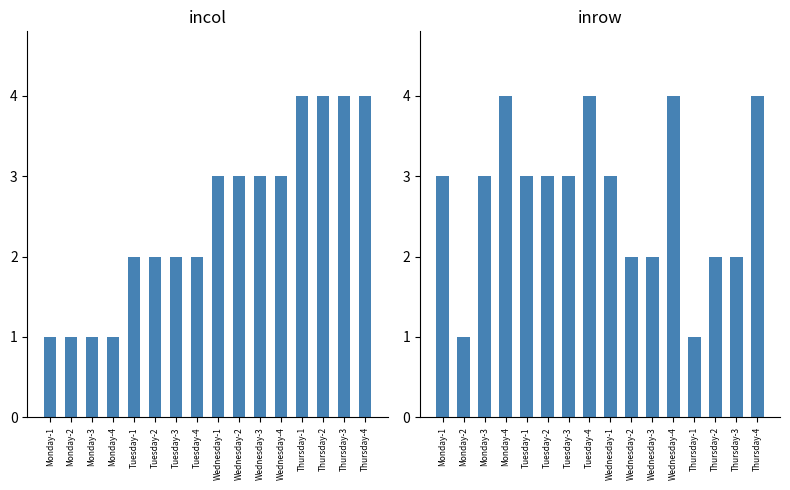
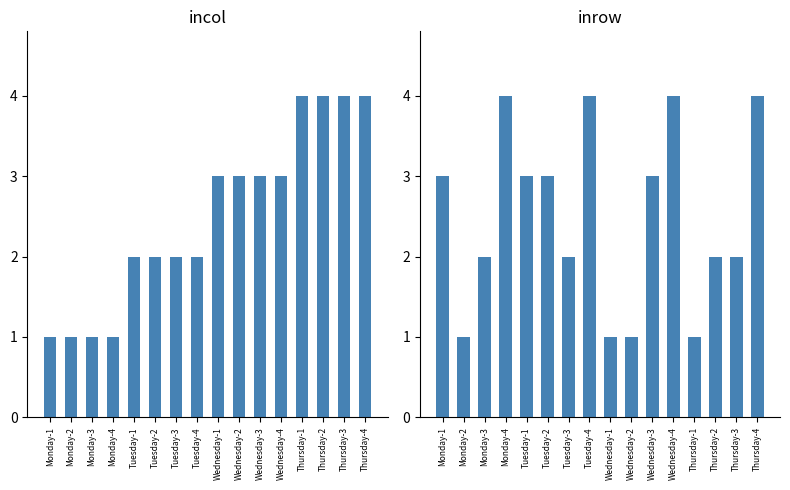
  {
    "incol": {
      "Monday-1": 1.0,
      "Monday-2": 1.0,
      "Monday-3": 1.0,
      "Monday-4": 1.0,
      "Tuesday-1": 2.0,
      "Tuesday-2": 2.0,
      "Tuesday-3": 2.0,
      "Tuesday-4": 2.0,
      "Wednesday-1": 3.0,
      "Wednesday-2": 3.0,
      "Wednesday-3": 3.0,
      "Wednesday-4": 3.0,
      "Thursday-1": 4.0,
      "Thursday-2": 4.0,
      "Thursday-3": 4.0,
      "Thursday-4": 4.0
    },
    "inrow": {
      "Monday-1": 3,
      "Monday-2": 1,
-     "Monday-3": 3,
+     "Monday-3": 2,
      "Monday-4": 4,
      "Tuesday-1": 3,
      "Tuesday-2": 3,
-     "Tuesday-3": 3,
+     "Tuesday-3": 2,
      "Tuesday-4": 4,
-     "Wednesday-1": 3,
-     "Wednesday-2": 2,
-     "Wednesday-3": 2,
+     "Wednesday-1": 1,
+     "Wednesday-2": 1,
+     "Wednesday-3": 3,
      "Wednesday-4": 4,
      "Thursday-1": 1,
      "Thursday-2": 2,
      "Thursday-3": 2,
      "Thursday-4": 4
    }
  }
